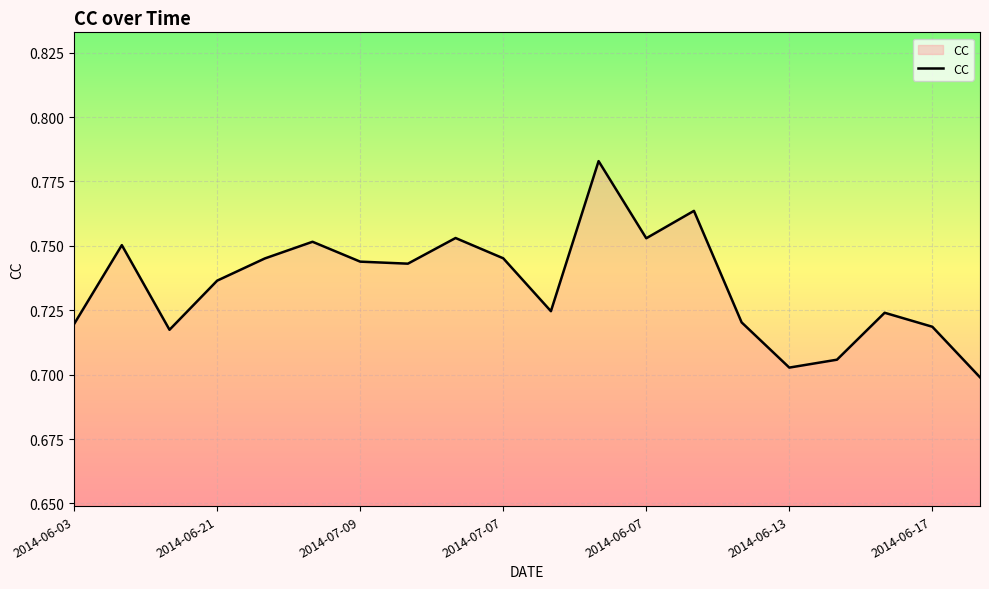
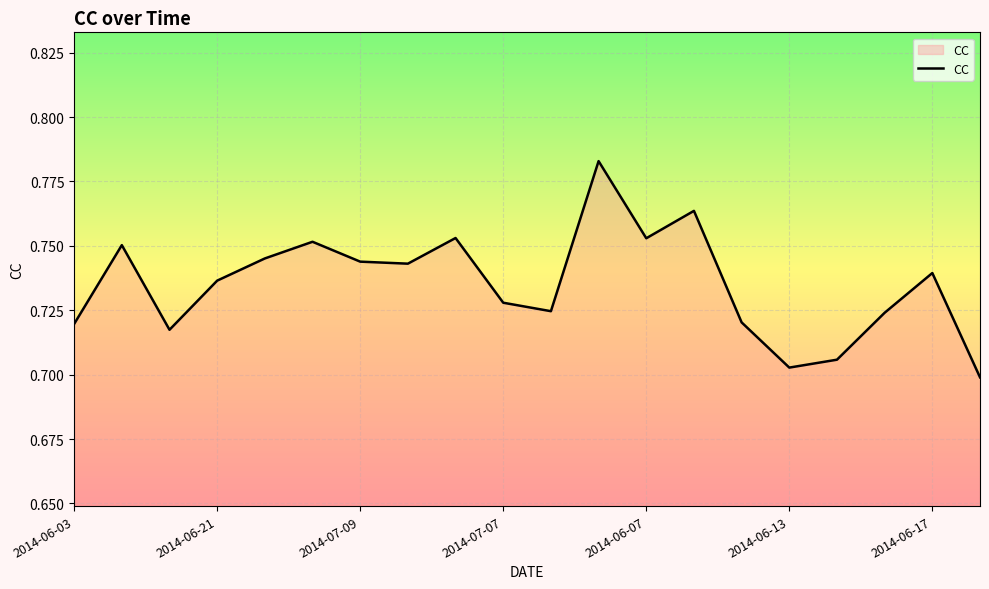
  {
    "2014-06-03": 0.720,
    "2014-06-21": 0.737,
    "2014-07-09": 0.744,
-   "2014-07-07": 0.745,
+   "2014-07-07": 0.728,
    "2014-06-07": 0.753,
    "2014-06-13": 0.703,
-   "2014-06-17": 0.719
+   "2014-06-17": 0.739
  }
